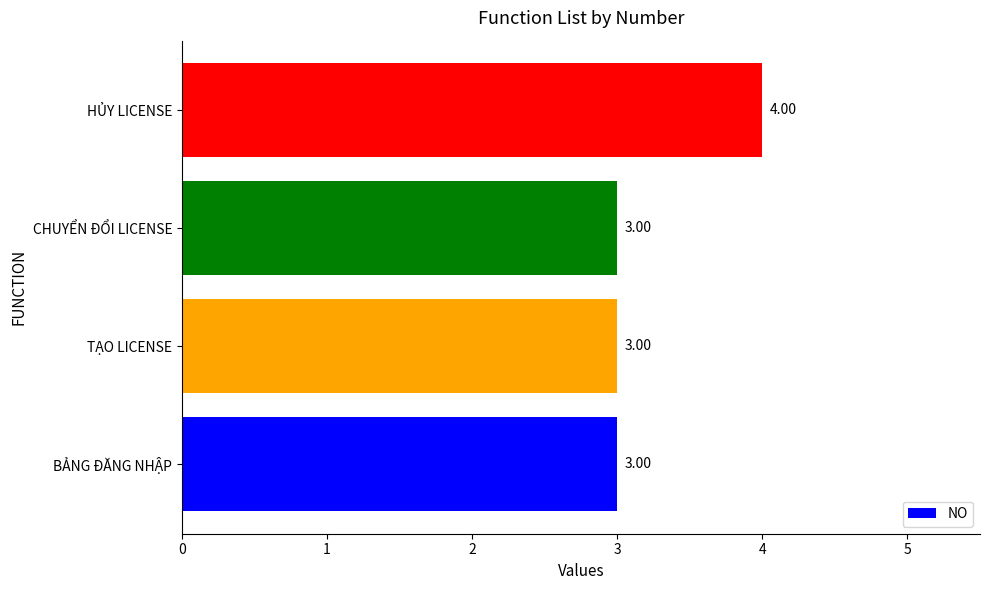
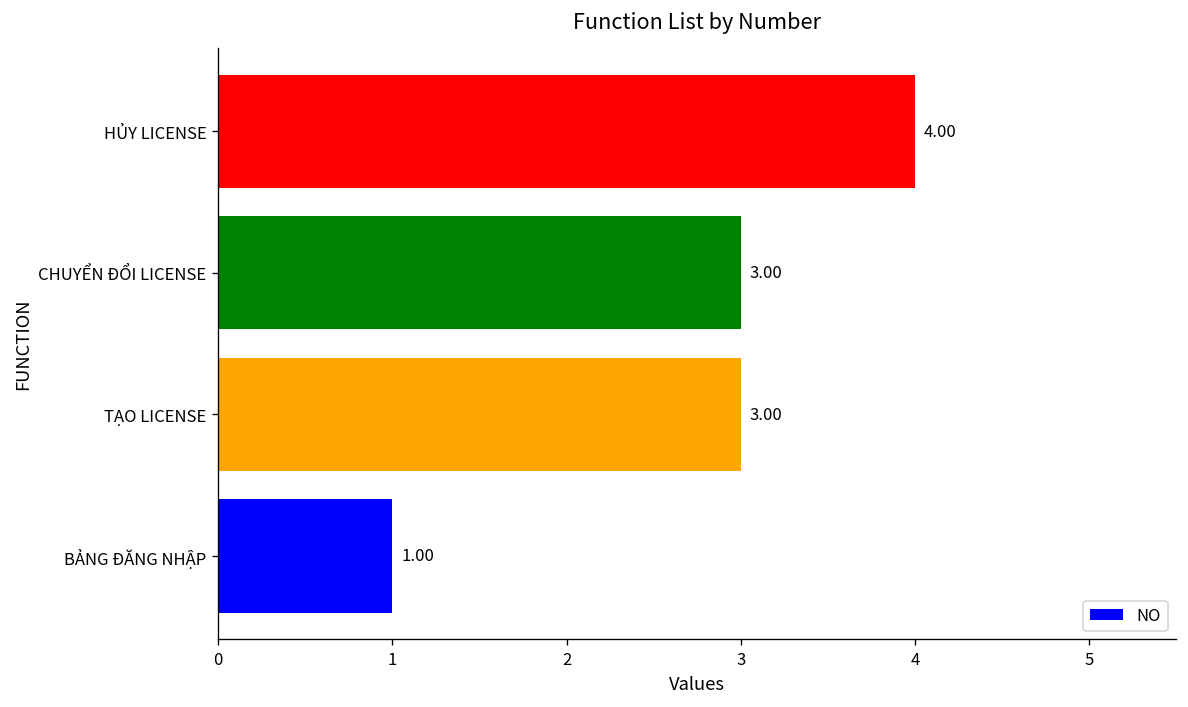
  {
    "HỦY LICENSE": 4.00,
    "CHUYỂN ĐỔI LICENSE": 3.00,
    "TẠO LICENSE": 3.00,
-   "BẢNG ĐĂNG NHẬP": 3.00
+   "BẢNG ĐĂNG NHẬP": 1.00
  }
